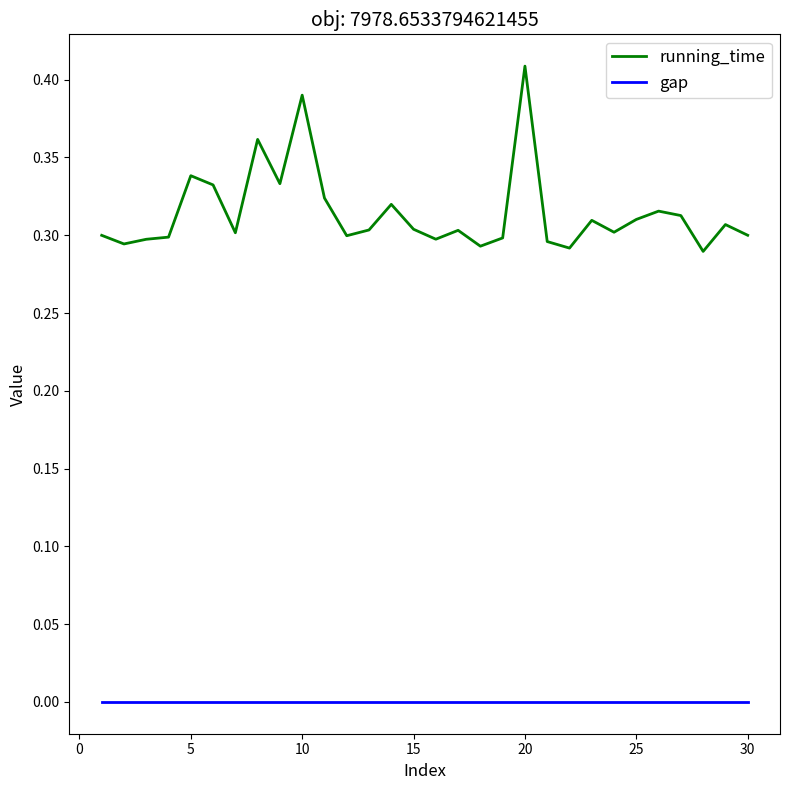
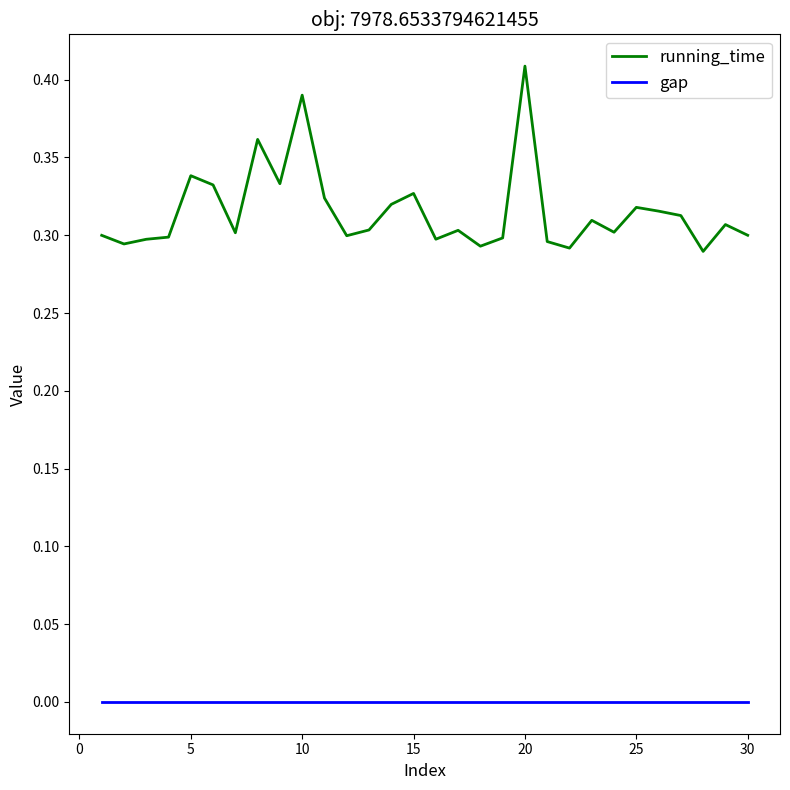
  {
    "running_time": {
      "5": 0.338,
      "10": 0.390,
-     "15": 0.304,
+     "15": 0.327,
      "20": 0.409,
-     "25": 0.310,
+     "25": 0.318,
      "30": 0.300
    },
    "gap": {
      "5": 0.000,
      "10": 0.000,
      "15": 0.000,
      "20": 0.000,
      "25": 0.000,
      "30": 0.000
    }
  }
